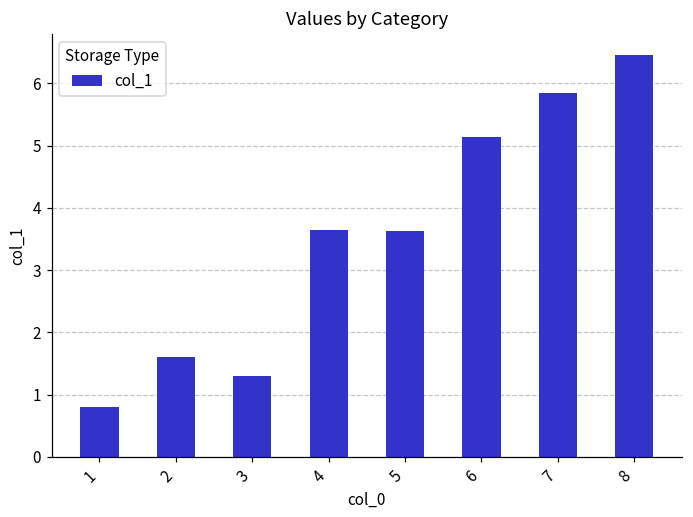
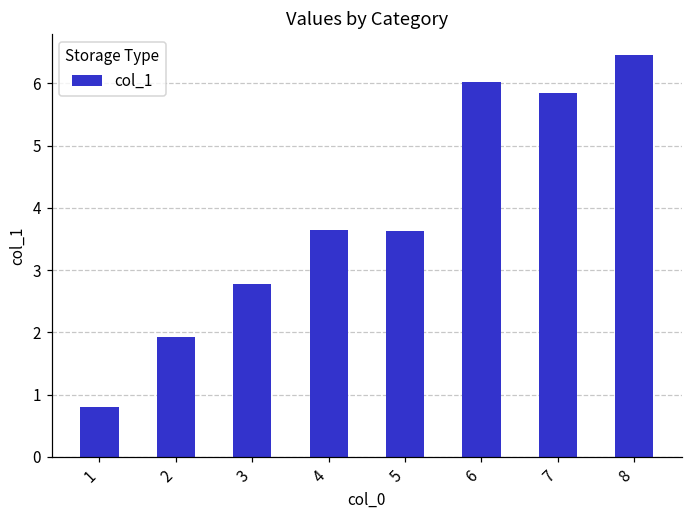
  {
    "1": 0.8,
-   "2": 1.6,
-   "3": 1.3,
+   "2": 1.9,
+   "3": 2.8,
    "4": 3.6,
    "5": 3.6,
-   "6": 5.1,
+   "6": 6.0,
    "7": 5.8,
    "8": 6.5
  }
